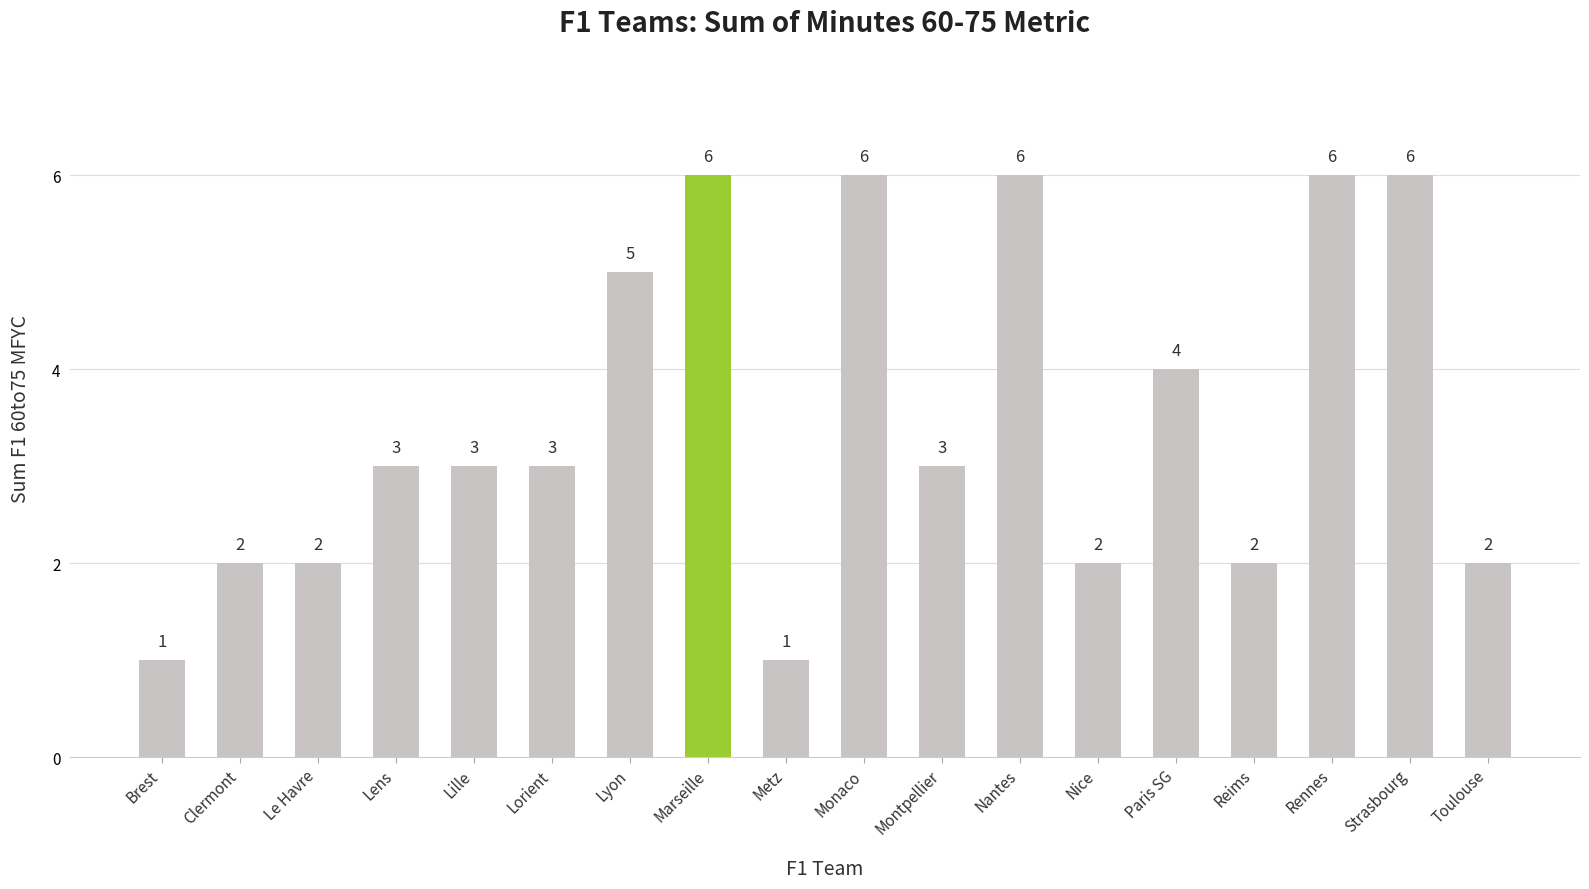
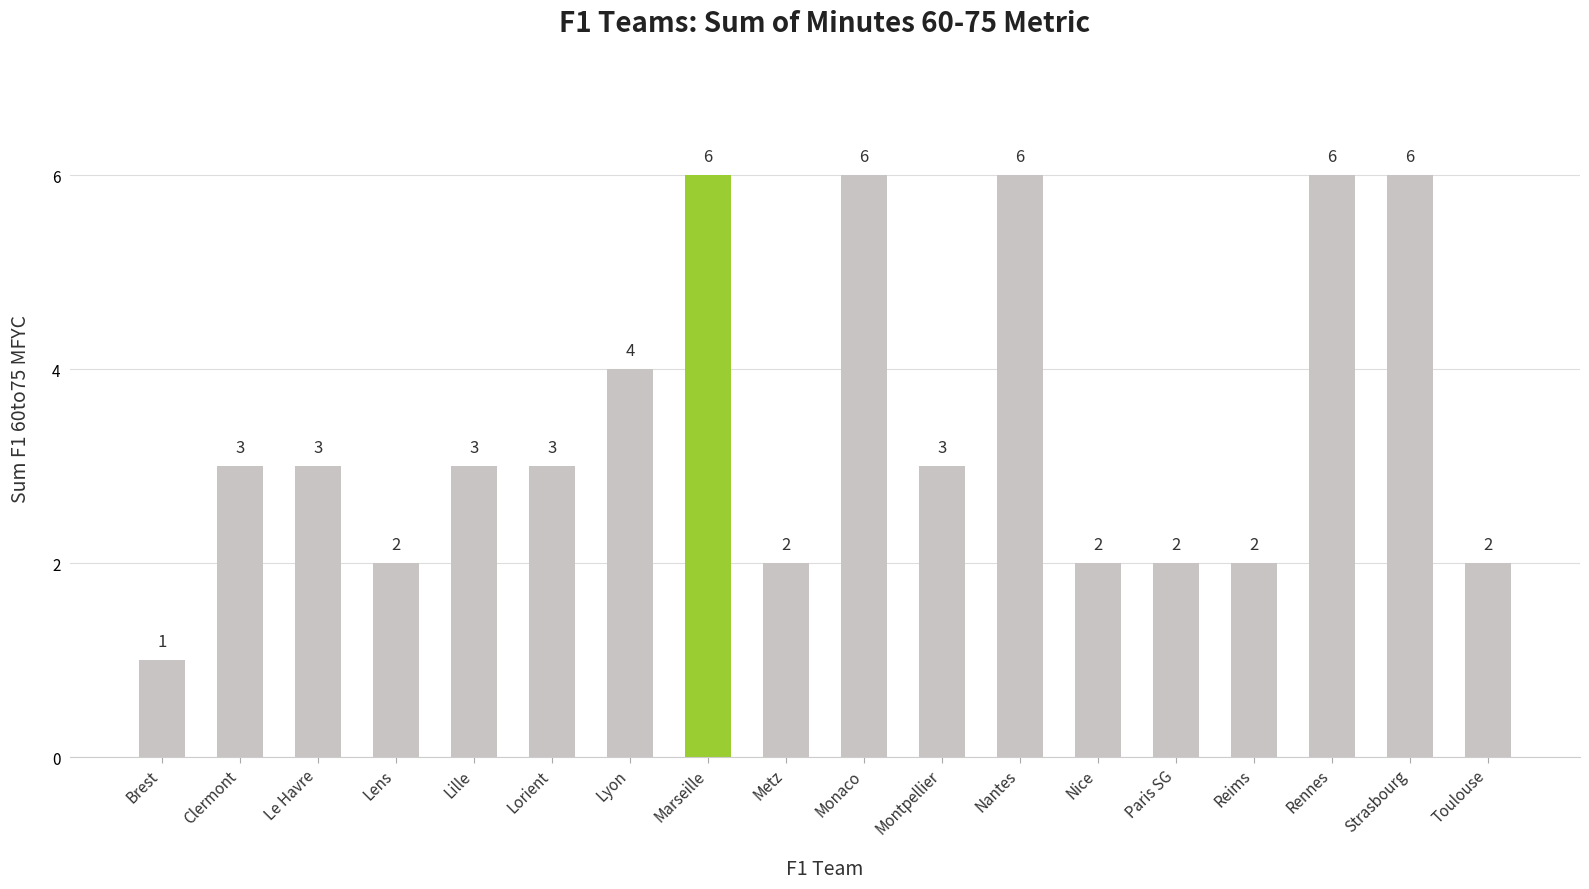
  {
    "Brest": 1,
-   "Clermont": 2,
-   "Le Havre": 2,
-   "Lens": 3,
+   "Clermont": 3,
+   "Le Havre": 3,
+   "Lens": 2,
    "Lille": 3,
    "Lorient": 3,
-   "Lyon": 5,
+   "Lyon": 4,
    "Marseille": 6,
-   "Metz": 1,
+   "Metz": 2,
    "Monaco": 6,
    "Montpellier": 3,
    "Nantes": 6,
    "Nice": 2,
-   "Paris SG": 4,
+   "Paris SG": 2,
    "Reims": 2,
    "Rennes": 6,
    "Strasbourg": 6,
    "Toulouse": 2
  }
